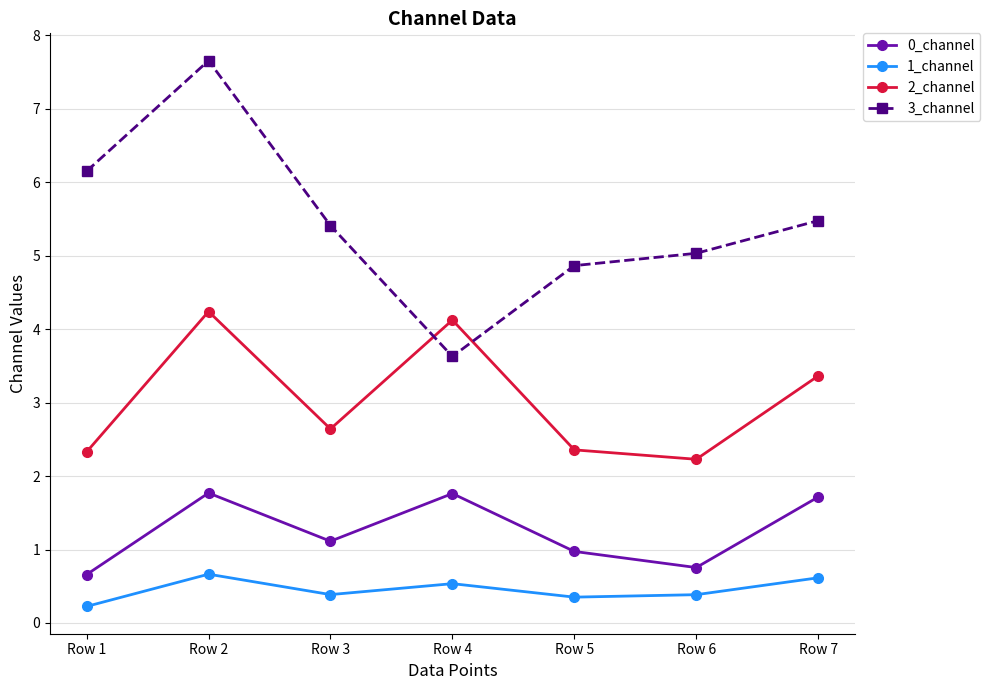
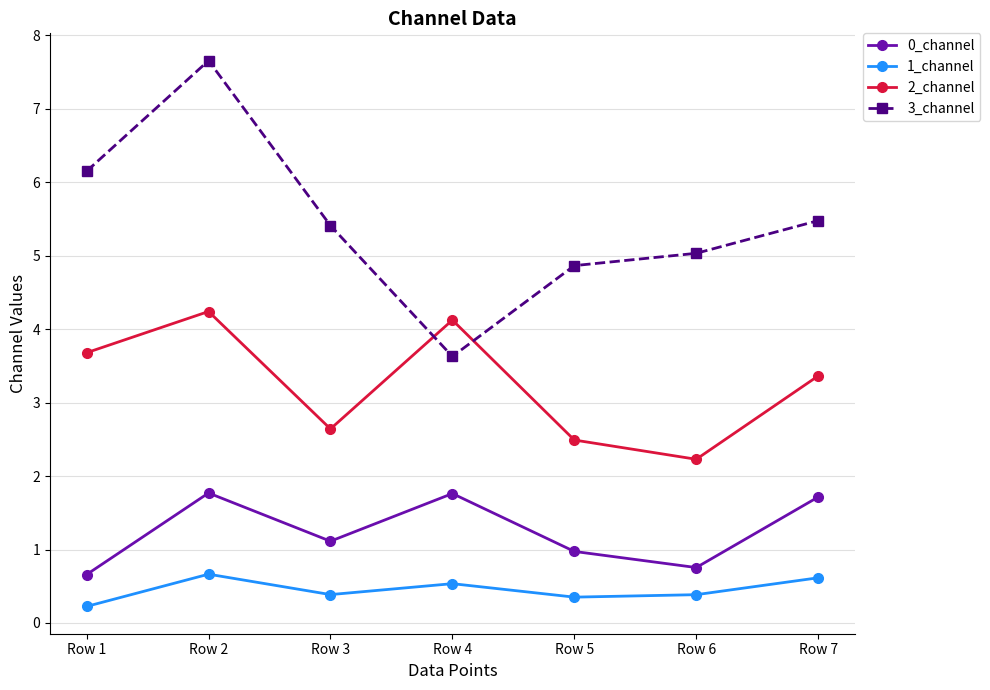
  {
    "1_channel": {
      "Row 1": 0.2,
      "Row 2": 0.7,
      "Row 3": 0.4,
      "Row 4": 0.5,
      "Row 5": 0.4,
      "Row 6": 0.4,
      "Row 7": 0.6
    },
    "2_channel": {
-     "Row 1": 2.3,
+     "Row 1": 3.7,
      "Row 2": 4.2,
      "Row 3": 2.6,
      "Row 4": 4.1,
-     "Row 5": 2.4,
+     "Row 5": 2.5,
      "Row 6": 2.2,
      "Row 7": 3.4
    }
  }
